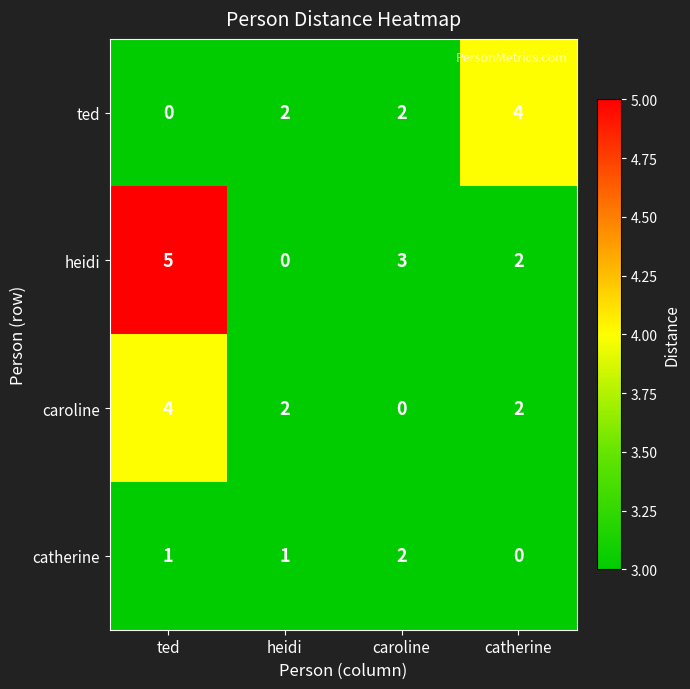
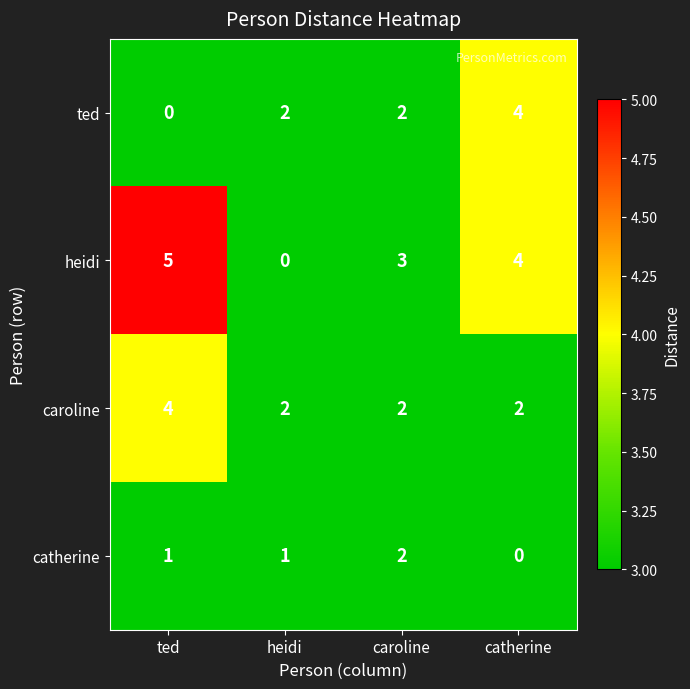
  {
    "ted": {
      "ted": 0,
      "heidi": 2,
      "caroline": 2
    },
    "heidi": {
      "ted": 5,
      "heidi": 0,
      "caroline": 3,
-     "catherine": 2
+     "catherine": 4
    },
    "caroline": {
      "ted": 4,
      "heidi": 2,
-     "caroline": 0,
+     "caroline": 2,
      "catherine": 2
    },
    "catherine": {
      "ted": 1,
      "heidi": 1,
      "caroline": 2,
      "catherine": 0
    }
  }
